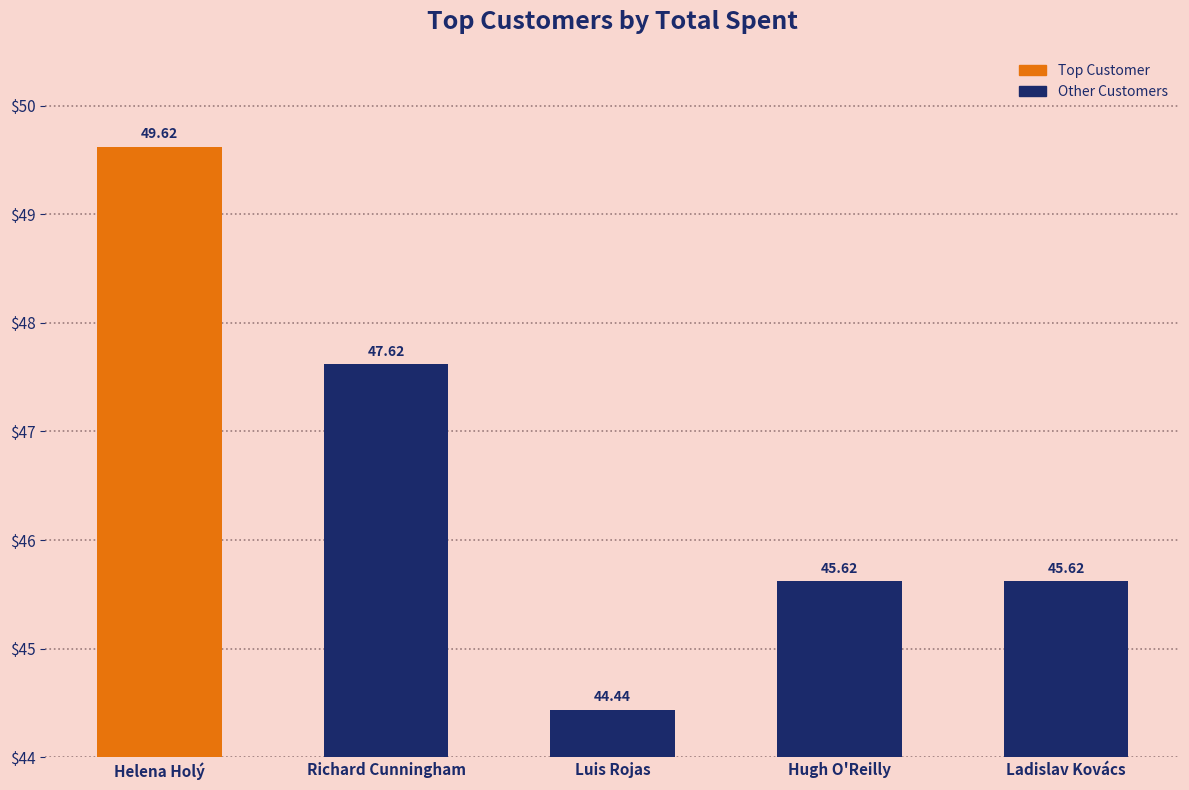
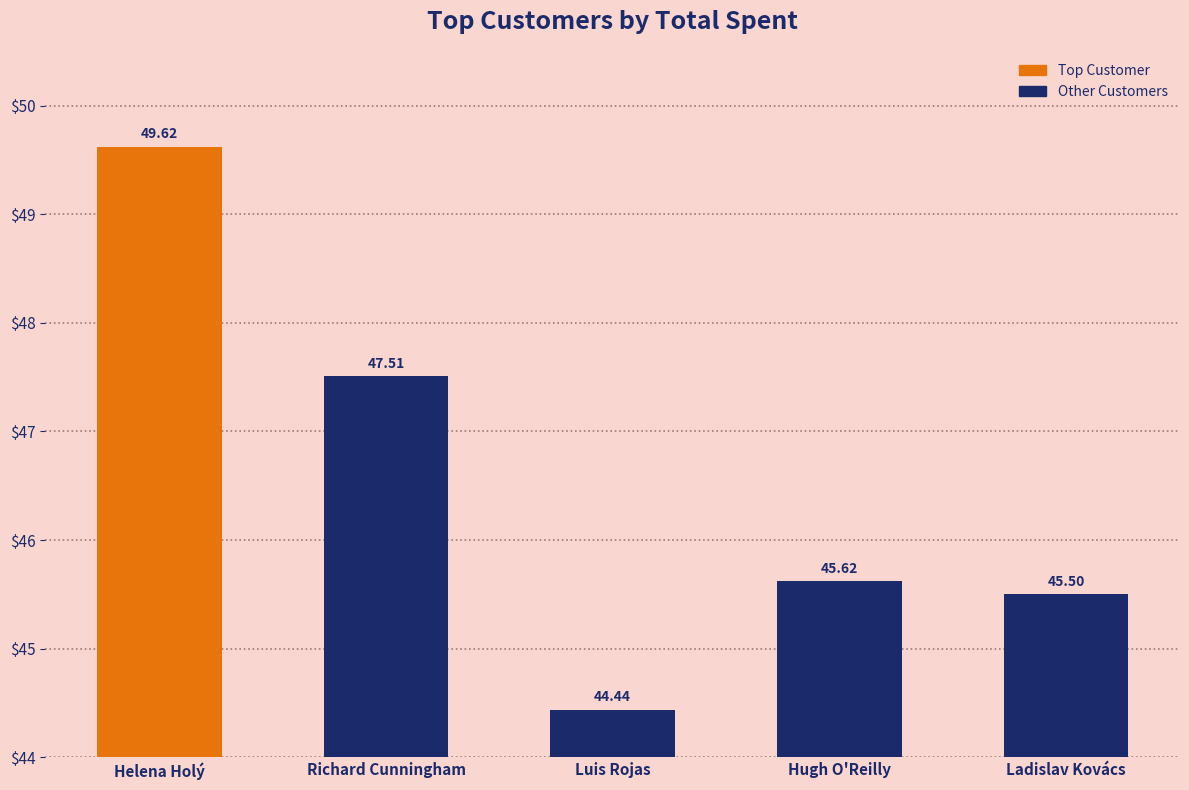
  {
    "Helena Holý": 49.62,
-   "Richard Cunningham": 47.62,
+   "Richard Cunningham": 47.51,
    "Luis Rojas": 44.44,
    "Hugh O'Reilly": 45.62,
-   "Ladislav Kovács": 45.62
+   "Ladislav Kovács": 45.50
  }
